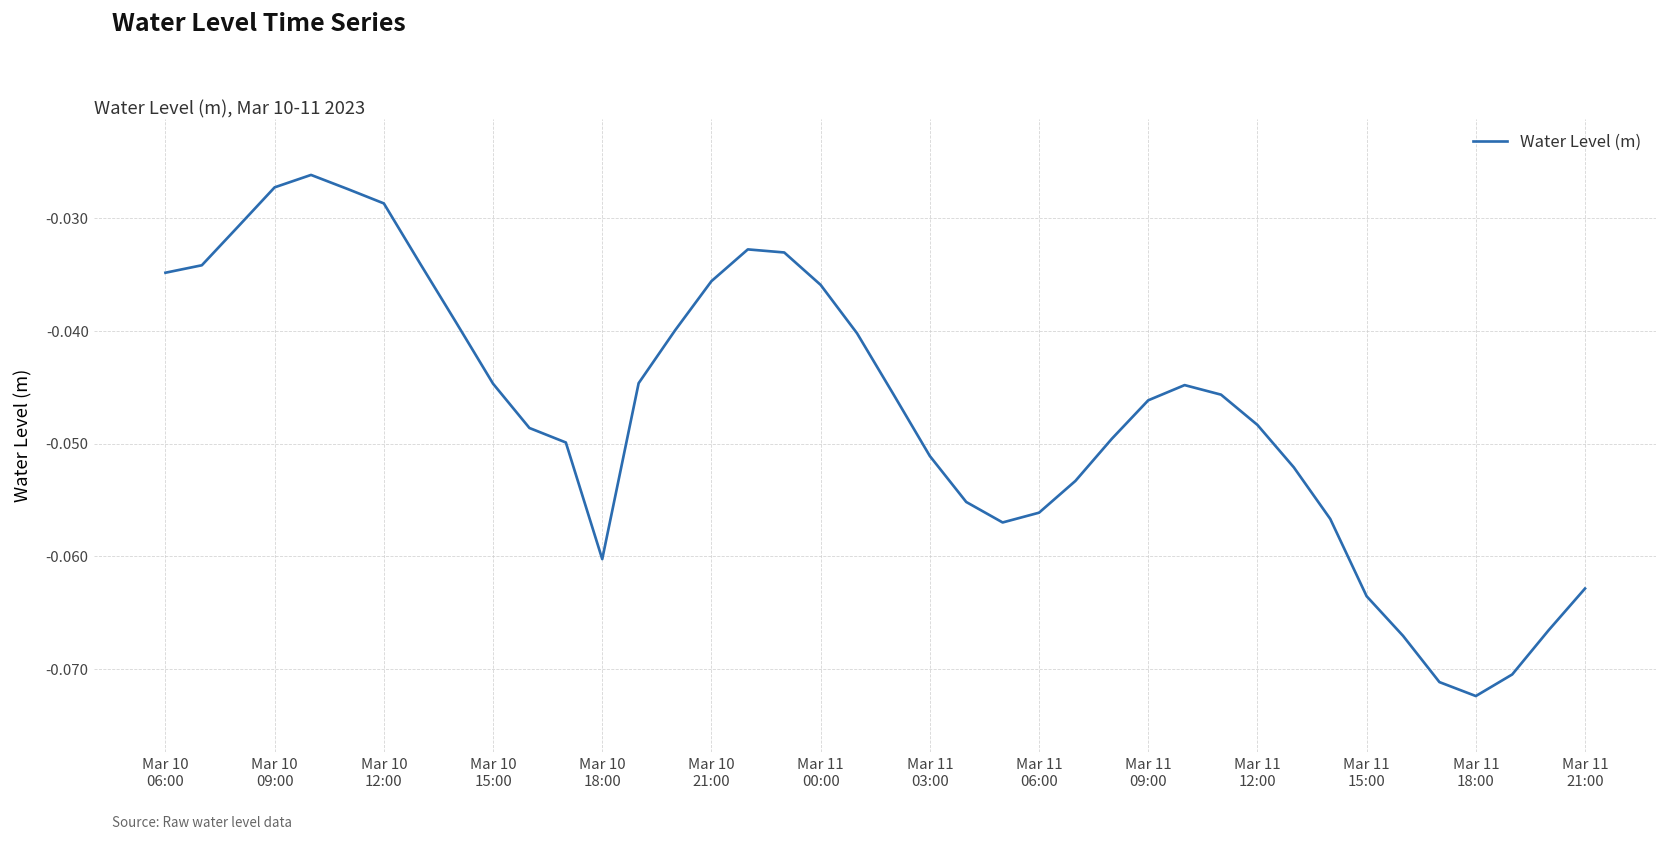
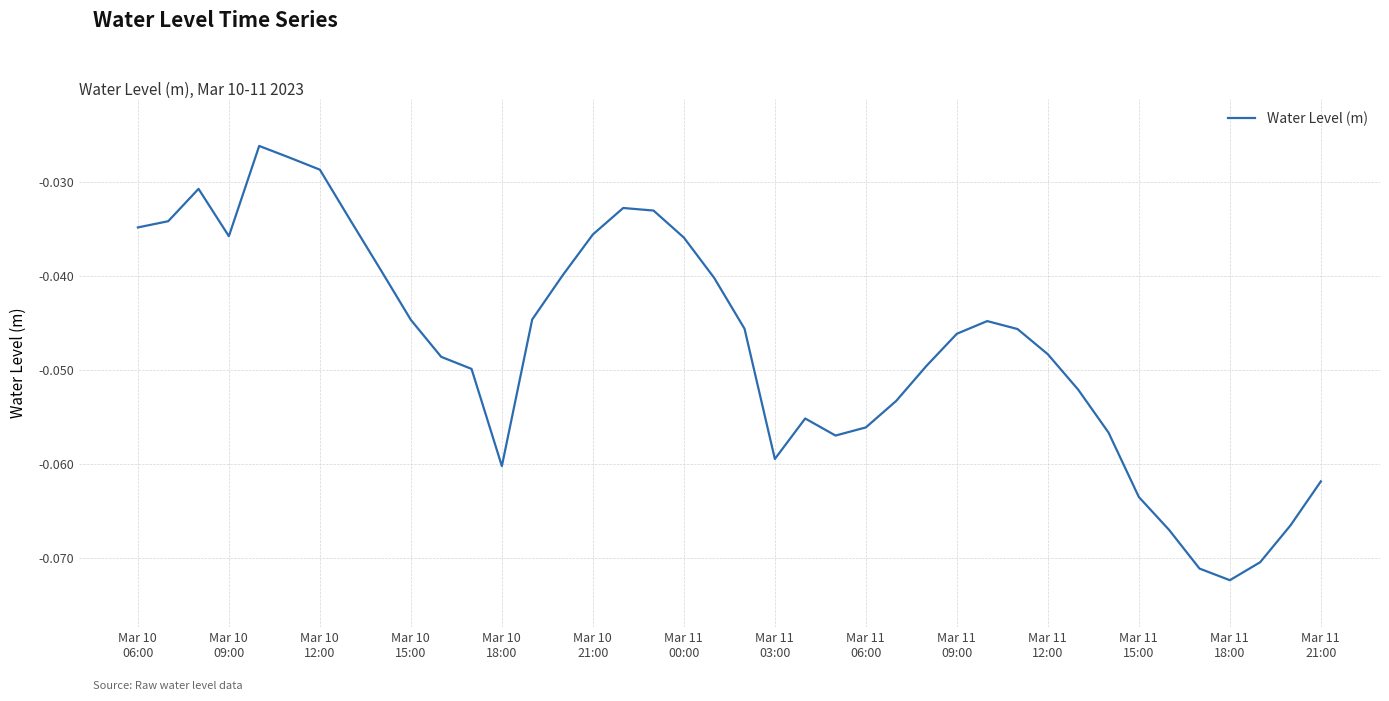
  {
    "Mar 10 06:00": -0.035,
-   "Mar 10 09:00": -0.027,
+   "Mar 10 09:00": -0.036,
    "Mar 10 12:00": -0.029,
    "Mar 10 15:00": -0.045,
    "Mar 10 18:00": -0.060,
    "Mar 10 21:00": -0.036,
    "Mar 11 00:00": -0.036,
-   "Mar 11 03:00": -0.051,
+   "Mar 11 03:00": -0.059,
    "Mar 11 06:00": -0.056,
    "Mar 11 09:00": -0.046,
    "Mar 11 12:00": -0.048,
    "Mar 11 15:00": -0.064,
    "Mar 11 18:00": -0.072,
-   "Mar 11 21:00": -0.063
+   "Mar 11 21:00": -0.062
  }
